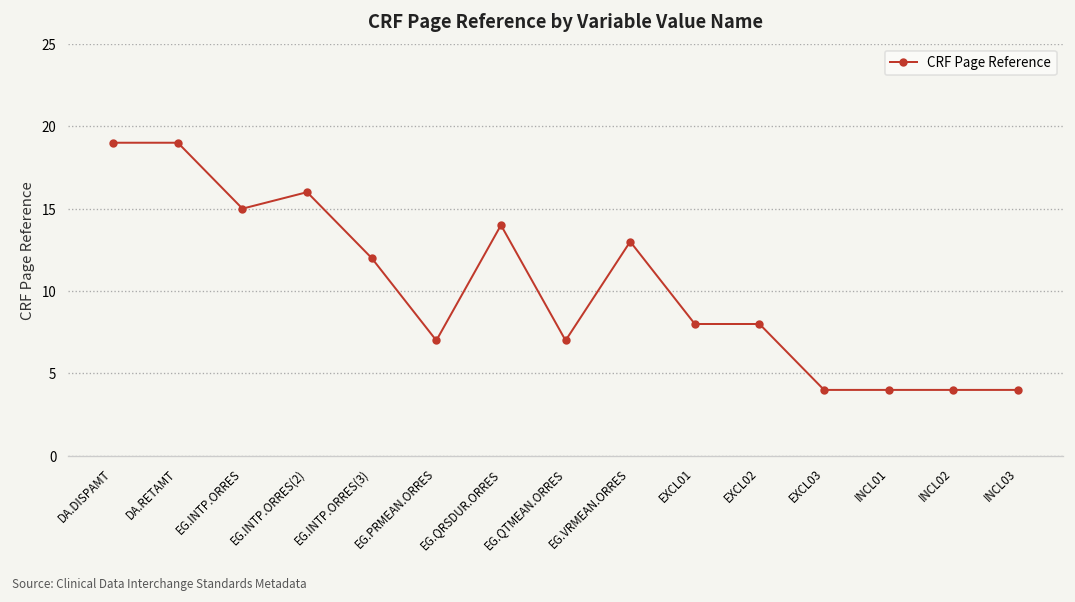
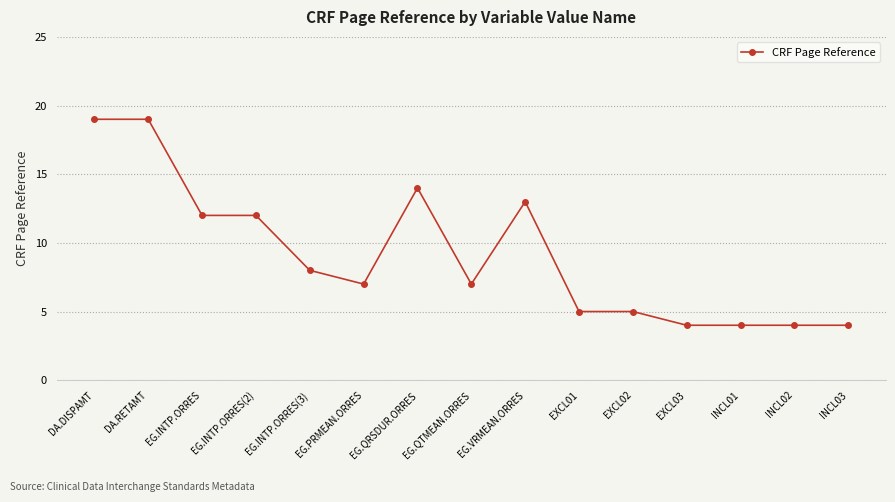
  {
    "DA.DISPAMT": 19,
    "DA.RETAMT": 19,
-   "EG.INTP.ORRES": 15,
-   "EG.INTP.ORRES(2)": 16,
-   "EG.INTP.ORRES(3)": 12,
+   "EG.INTP.ORRES": 12,
+   "EG.INTP.ORRES(2)": 12,
+   "EG.INTP.ORRES(3)": 8,
    "EG.PRMEAN.ORRES": 7,
    "EG.QRSDUR.ORRES": 14,
    "EG.QTMEAN.ORRES": 7,
    "EG.VRMEAN.ORRES": 13,
-   "EXCL01": 8,
-   "EXCL02": 8,
+   "EXCL01": 5,
+   "EXCL02": 5,
    "EXCL03": 4,
    "INCL01": 4,
    "INCL02": 4,
    "INCL03": 4
  }
